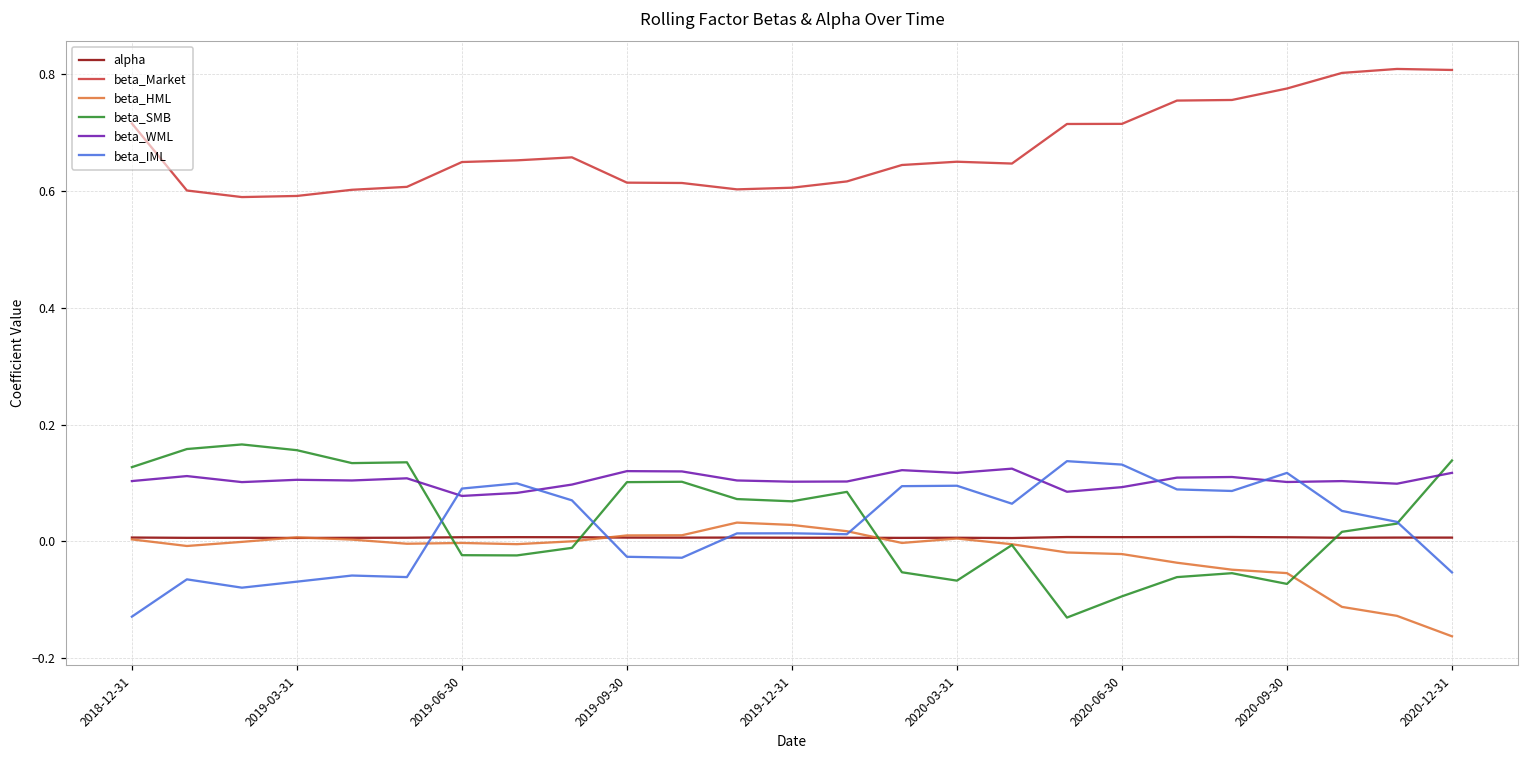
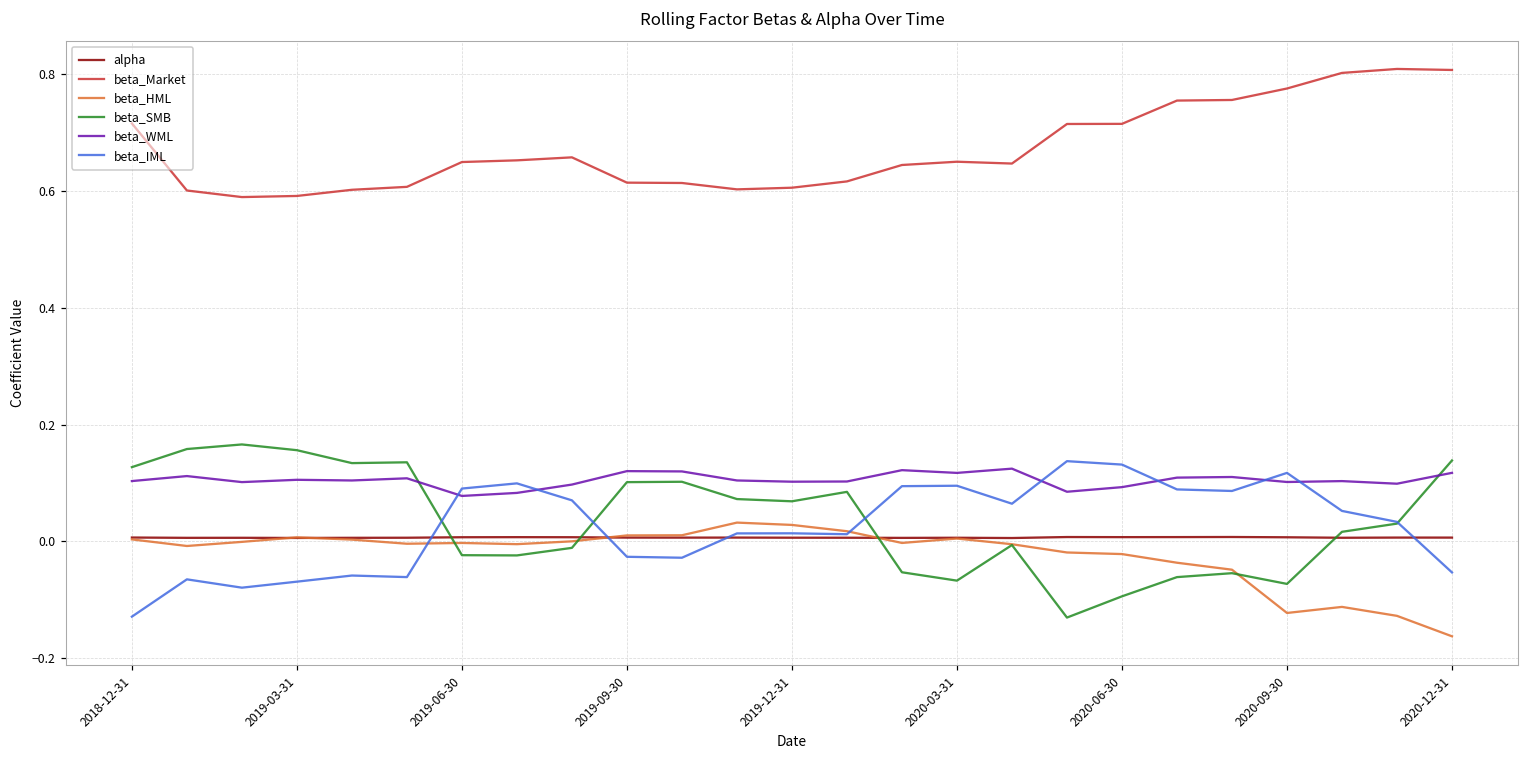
  {
    "alpha": {
      "2019-06-30": 0.01,
      "2019-12-31": 0.01,
      "2020-06-30": 0.01,
      "2020-09-30": 0.01,
      "2020-12-31": 0.01
    },
    "beta_Market": {
      "2019-03-31": 0.59,
      "2019-06-30": 0.65,
      "2019-09-30": 0.61,
      "2019-12-31": 0.61,
      "2020-03-31": 0.65,
      "2020-06-30": 0.71,
      "2020-09-30": 0.78,
      "2020-12-31": 0.81
    },
    "beta_HML": {
      "2019-06-30": 0.00,
      "2019-12-31": 0.03,
      "2020-06-30": -0.02,
-     "2020-09-30": -0.05,
+     "2020-09-30": -0.12,
      "2020-12-31": -0.16
    },
    "beta_SMB": {
      "2018-12-31": 0.13,
      "2019-03-31": 0.16,
      "2019-06-30": -0.02,
      "2019-09-30": 0.10,
      "2019-12-31": 0.07,
      "2020-03-31": -0.07,
      "2020-06-30": -0.09,
      "2020-09-30": -0.07,
      "2020-12-31": 0.14
    },
    "beta_WML": {
      "2018-12-31": 0.10,
      "2019-03-31": 0.11,
      "2019-06-30": 0.08,
      "2019-09-30": 0.12,
      "2019-12-31": 0.10,
      "2020-03-31": 0.12,
      "2020-06-30": 0.09,
      "2020-09-30": 0.10,
      "2020-12-31": 0.12
    },
    "beta_IML": {
      "2018-12-31": -0.13,
      "2019-03-31": -0.07,
      "2019-06-30": 0.09,
      "2019-09-30": -0.03,
      "2019-12-31": 0.01,
      "2020-03-31": 0.10,
      "2020-06-30": 0.13,
      "2020-09-30": 0.12,
      "2020-12-31": -0.05
    }
  }
